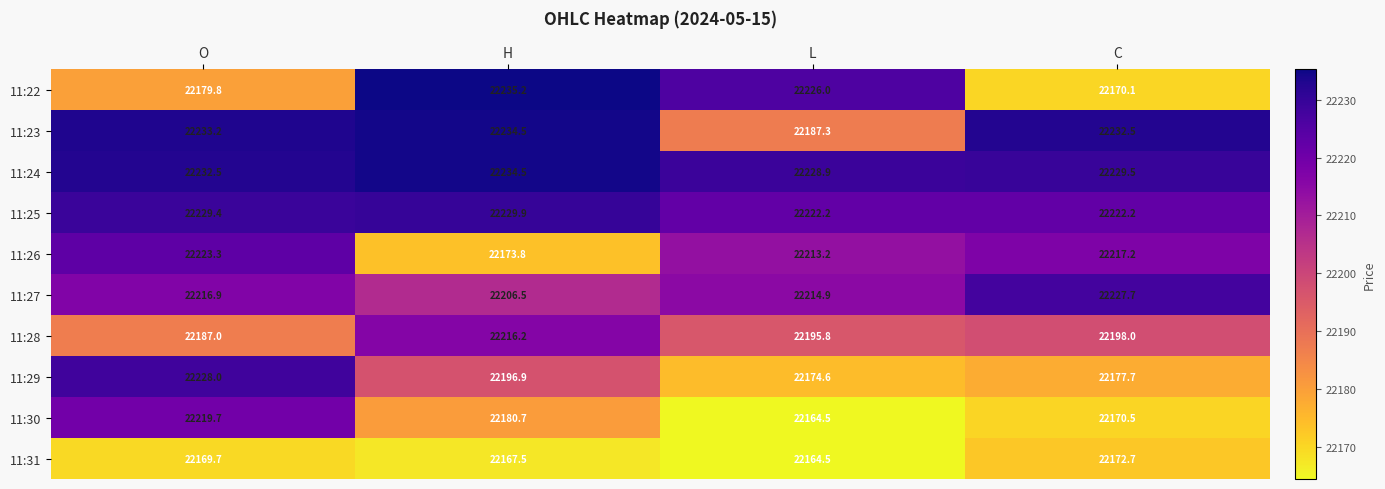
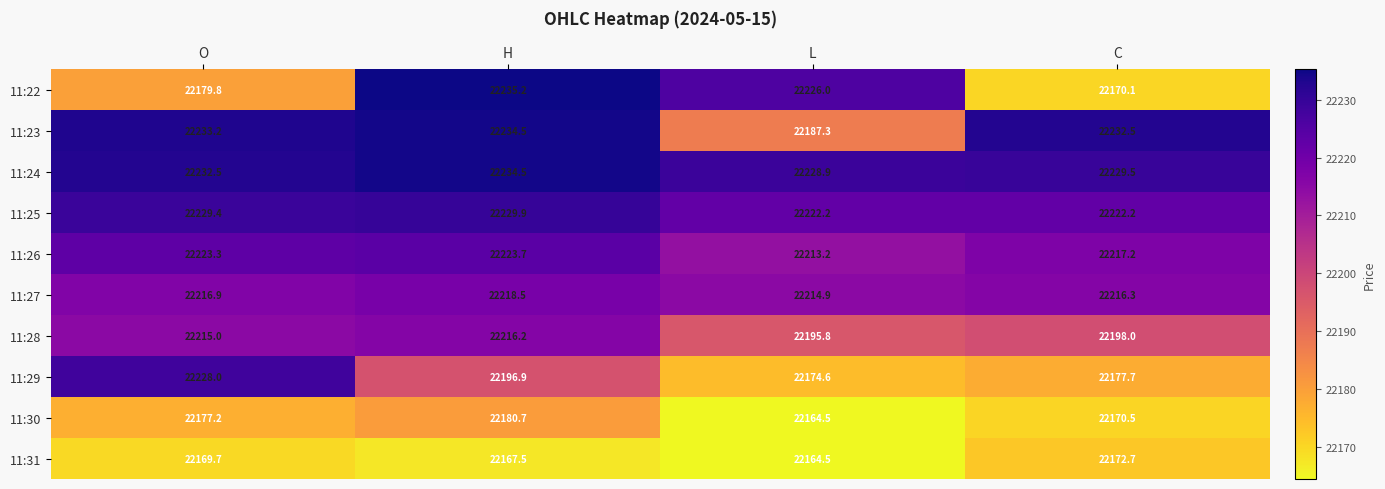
  {
    "11:22": {
      "O": 22179.8,
      "H": 22235.2,
      "L": 22226.0,
      "C": 22170.1
    },
    "11:23": {
      "O": 22233.2,
      "H": 22234.5,
      "L": 22187.3,
      "C": 22232.5
    },
    "11:24": {
      "O": 22232.5,
      "H": 22234.5,
      "L": 22228.9,
      "C": 22229.5
    },
    "11:25": {
      "O": 22229.4,
      "H": 22229.9,
      "L": 22222.2,
      "C": 22222.2
    },
    "11:26": {
      "O": 22223.3,
-     "H": 22173.8,
+     "H": 22223.7,
      "L": 22213.2,
      "C": 22217.2
    },
    "11:27": {
      "O": 22216.9,
-     "H": 22206.5,
+     "H": 22218.5,
      "L": 22214.9,
-     "C": 22227.7
+     "C": 22216.3
    },
    "11:28": {
-     "O": 22187.0,
+     "O": 22215.0,
      "H": 22216.2,
      "L": 22195.8,
      "C": 22198.0
    },
    "11:29": {
      "O": 22228.0,
      "H": 22196.9,
      "L": 22174.6,
      "C": 22177.7
    },
    "11:30": {
-     "O": 22219.7,
+     "O": 22177.2,
      "H": 22180.7,
      "L": 22164.5,
      "C": 22170.5
    },
    "11:31": {
      "O": 22169.7,
      "H": 22167.5,
      "L": 22164.5,
      "C": 22172.7
    }
  }
